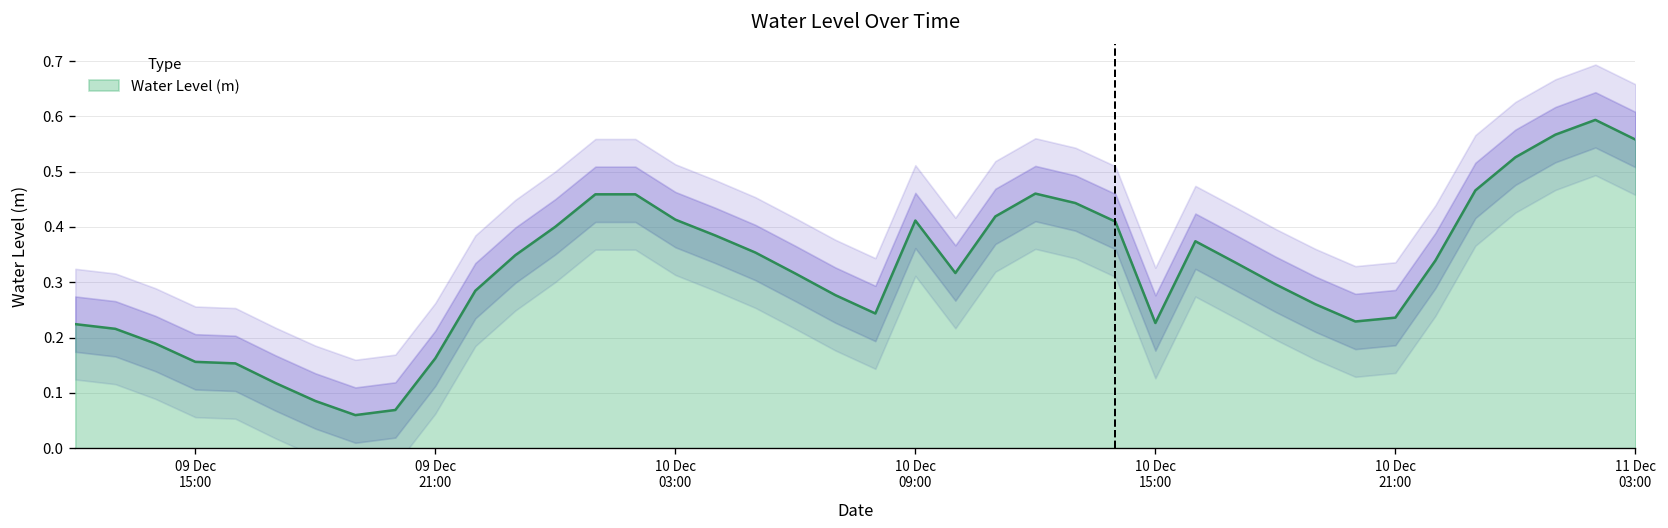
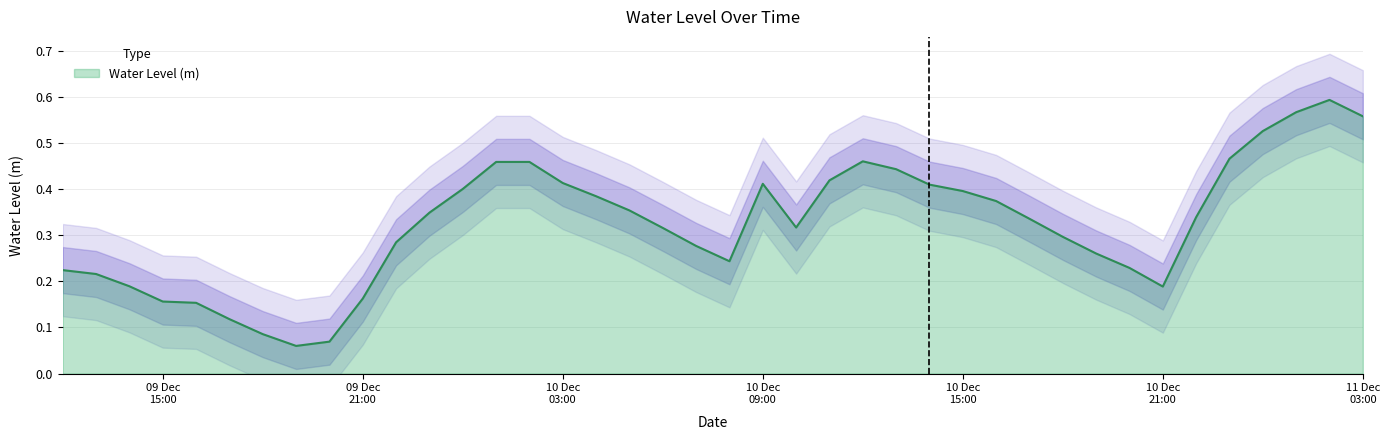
  {
    "Water Level (m)": {
      "09 Dec 15:00": 0.16,
      "09 Dec 21:00": 0.16,
      "10 Dec 03:00": 0.41,
      "10 Dec 09:00": 0.41,
-     "10 Dec 15:00": 0.23,
-     "10 Dec 21:00": 0.24,
+     "10 Dec 15:00": 0.40,
+     "10 Dec 21:00": 0.19,
      "11 Dec 03:00": 0.56
    }
  }
